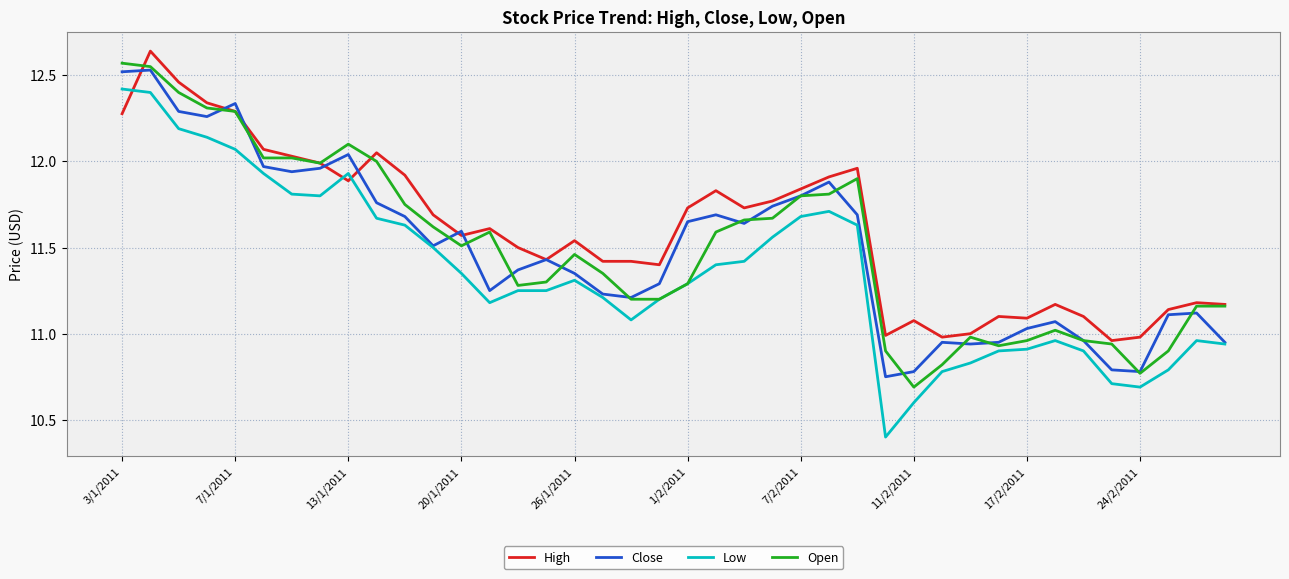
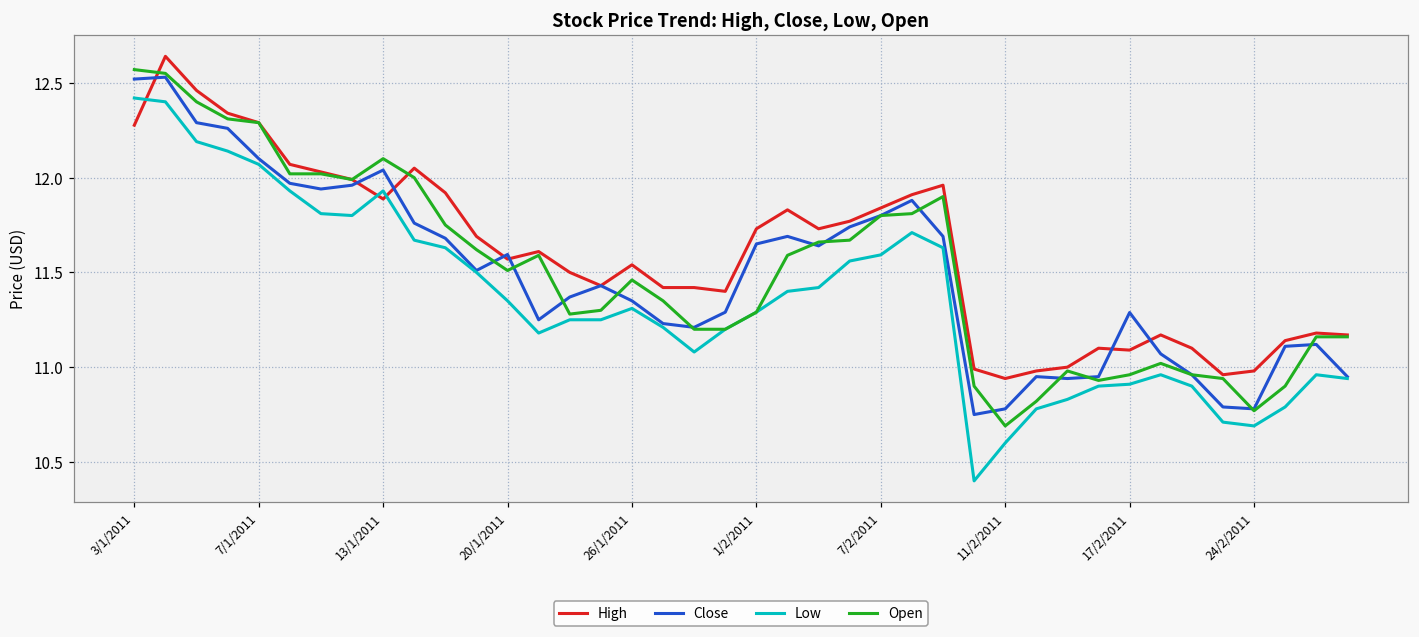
  {
    "High": {
      "3/1/2011": 12.28,
      "13/1/2011": 11.89,
      "20/1/2011": 11.57,
      "26/1/2011": 11.54,
      "1/2/2011": 11.73,
      "7/2/2011": 11.84,
-     "11/2/2011": 11.08,
+     "11/2/2011": 10.94,
      "17/2/2011": 11.09,
      "24/2/2011": 10.98
    },
    "Close": {
      "3/1/2011": 12.52,
-     "7/1/2011": 12.34,
+     "7/1/2011": 12.10,
      "13/1/2011": 12.04,
      "20/1/2011": 11.59,
      "26/1/2011": 11.35,
      "1/2/2011": 11.65,
      "11/2/2011": 10.78,
-     "17/2/2011": 11.03
+     "17/2/2011": 11.29
    },
    "Low": {
      "3/1/2011": 12.42,
      "7/1/2011": 12.07,
      "13/1/2011": 11.93,
      "20/1/2011": 11.35,
      "26/1/2011": 11.31,
-     "7/2/2011": 11.68,
+     "7/2/2011": 11.59,
      "11/2/2011": 10.60,
      "17/2/2011": 10.91,
      "24/2/2011": 10.69
    },
    "Open": {
      "3/1/2011": 12.57,
      "13/1/2011": 12.10,
      "20/1/2011": 11.51,
      "26/1/2011": 11.46,
      "11/2/2011": 10.69,
      "17/2/2011": 10.96
    }
  }
